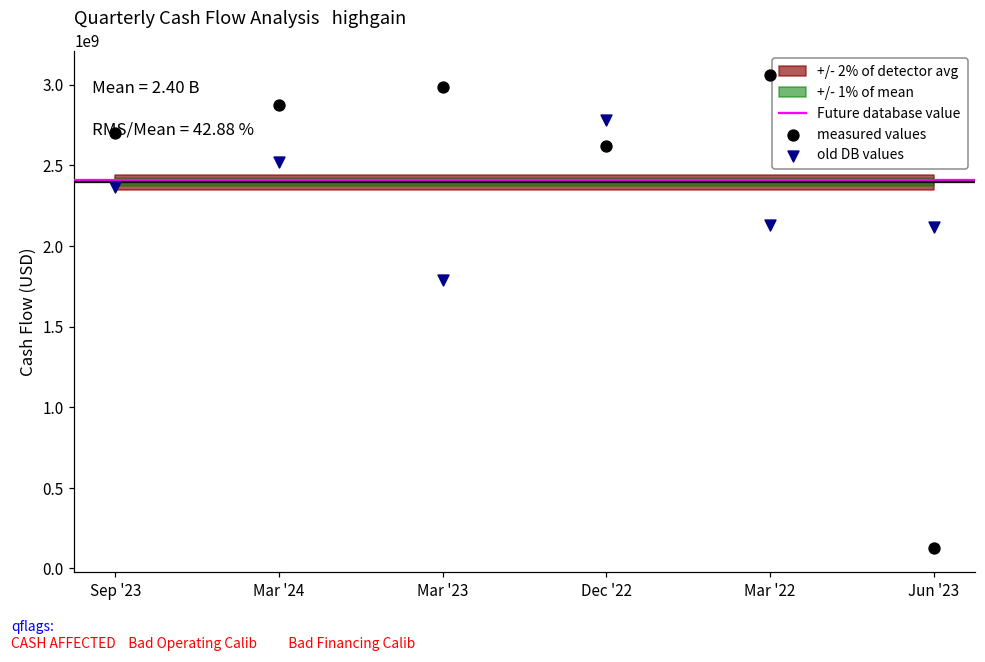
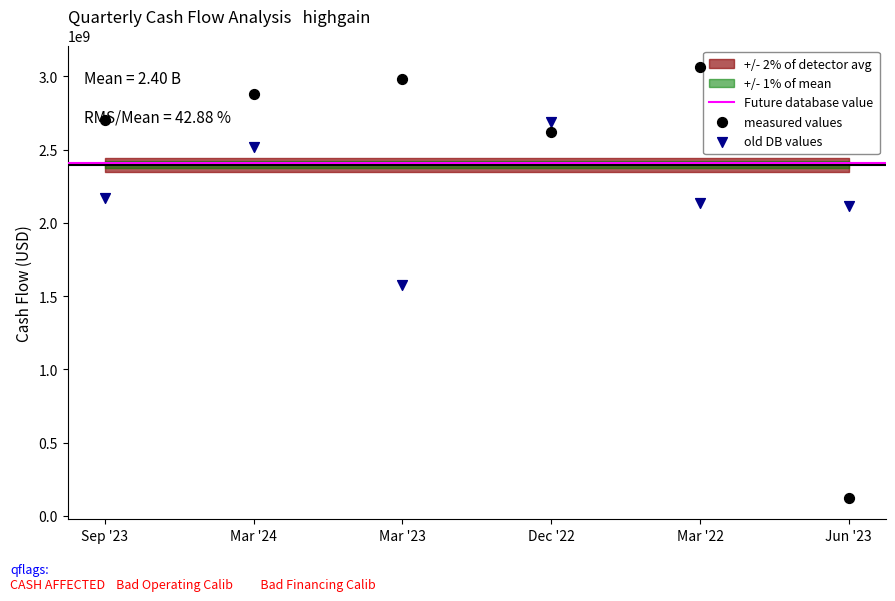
  {
    "+/- 2% of detector avg": {
      "Sep '23": 2440000000,
      "Mar '24": 2440000000,
      "Mar '23": 2440000000,
      "Dec '22": 2440000000,
      "Mar '22": 2440000000,
      "Jun '23": 2440000000
    },
    "+/- 1% of mean": {
      "Sep '23": 2420000000,
      "Mar '24": 2420000000,
      "Mar '23": 2420000000,
      "Dec '22": 2420000000,
      "Mar '22": 2420000000,
      "Jun '23": 2420000000
    },
    "old DB values": {
-     "Sep '23": 2360000000,
-     "Mar '23": 1790000000,
-     "Dec '22": 2780000000
+     "Sep '23": 2170000000,
+     "Mar '23": 1570000000,
+     "Dec '22": 2690000000
    }
  }
